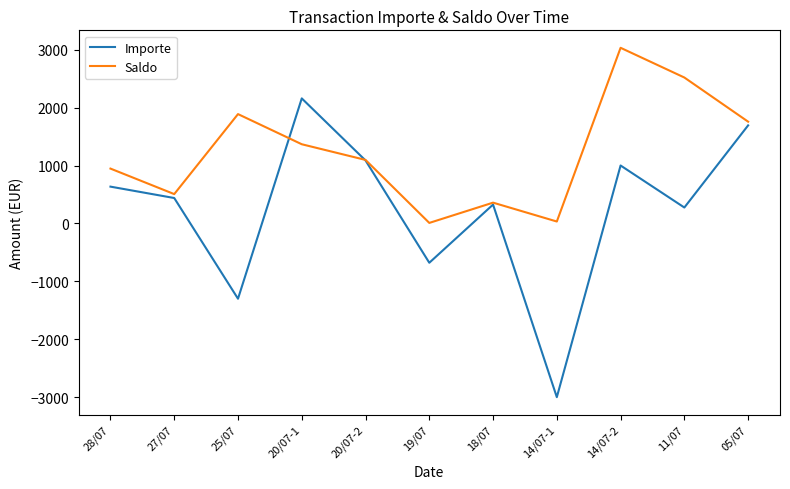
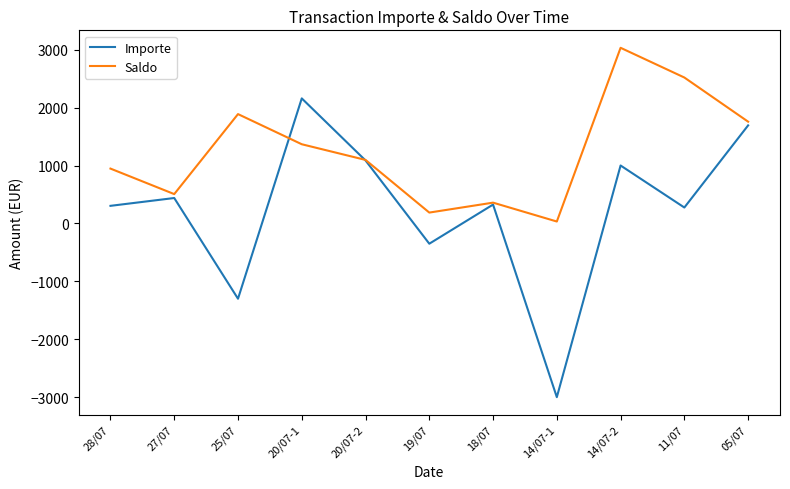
  {
    "Importe": {
-     "28/07": 600,
+     "28/07": 300,
      "27/07": 400,
      "25/07": -1300,
      "20/07-1": 2200,
-     "19/07": -700,
+     "19/07": -400,
      "14/07-1": -3000,
      "14/07-2": 1000,
      "11/07": 300,
      "05/07": 1700
    },
    "Saldo": {
      "28/07": 900,
      "27/07": 500,
      "25/07": 1900,
      "20/07-1": 1400,
-     "19/07": 0,
+     "19/07": 200,
      "14/07-1": 0,
      "14/07-2": 3000,
      "11/07": 2500,
      "05/07": 1800
    }
  }
